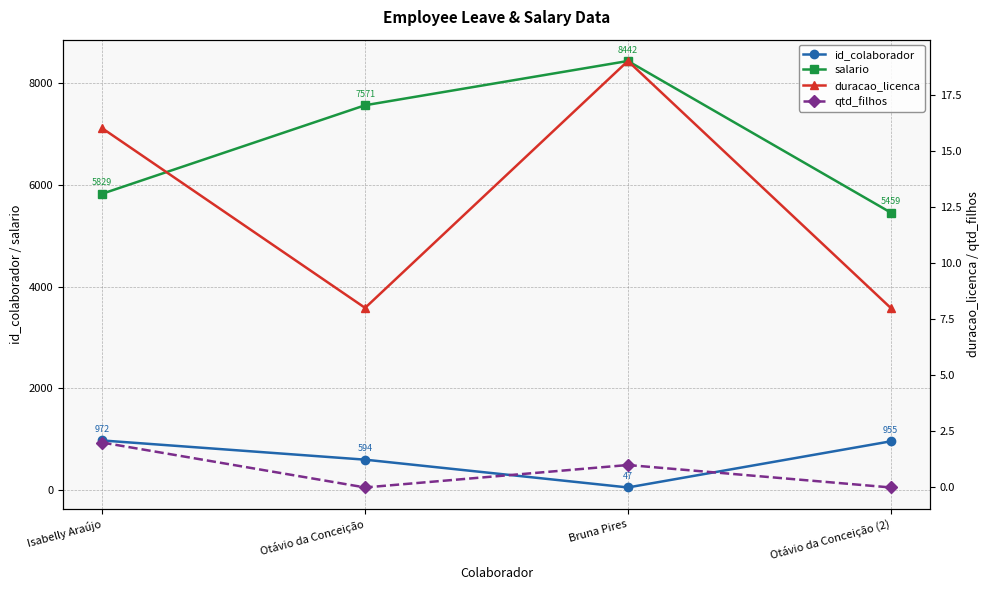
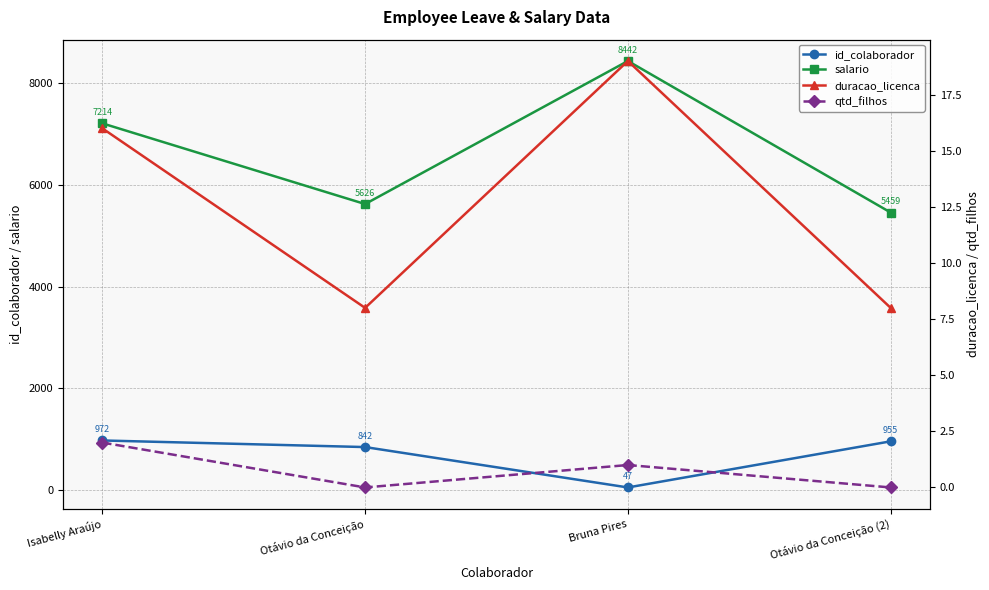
  {
    "id_colaborador": {
      "Isabelly Araújo": 972,
-     "Otávio da Conceição": 594,
+     "Otávio da Conceição": 842,
      "Bruna Pires": 47,
      "Otávio da Conceição (2)": 955
    },
    "salario": {
-     "Isabelly Araújo": 5829,
-     "Otávio da Conceição": 7571,
+     "Isabelly Araújo": 7214,
+     "Otávio da Conceição": 5626,
      "Bruna Pires": 8442,
      "Otávio da Conceição (2)": 5459
    }
  }
